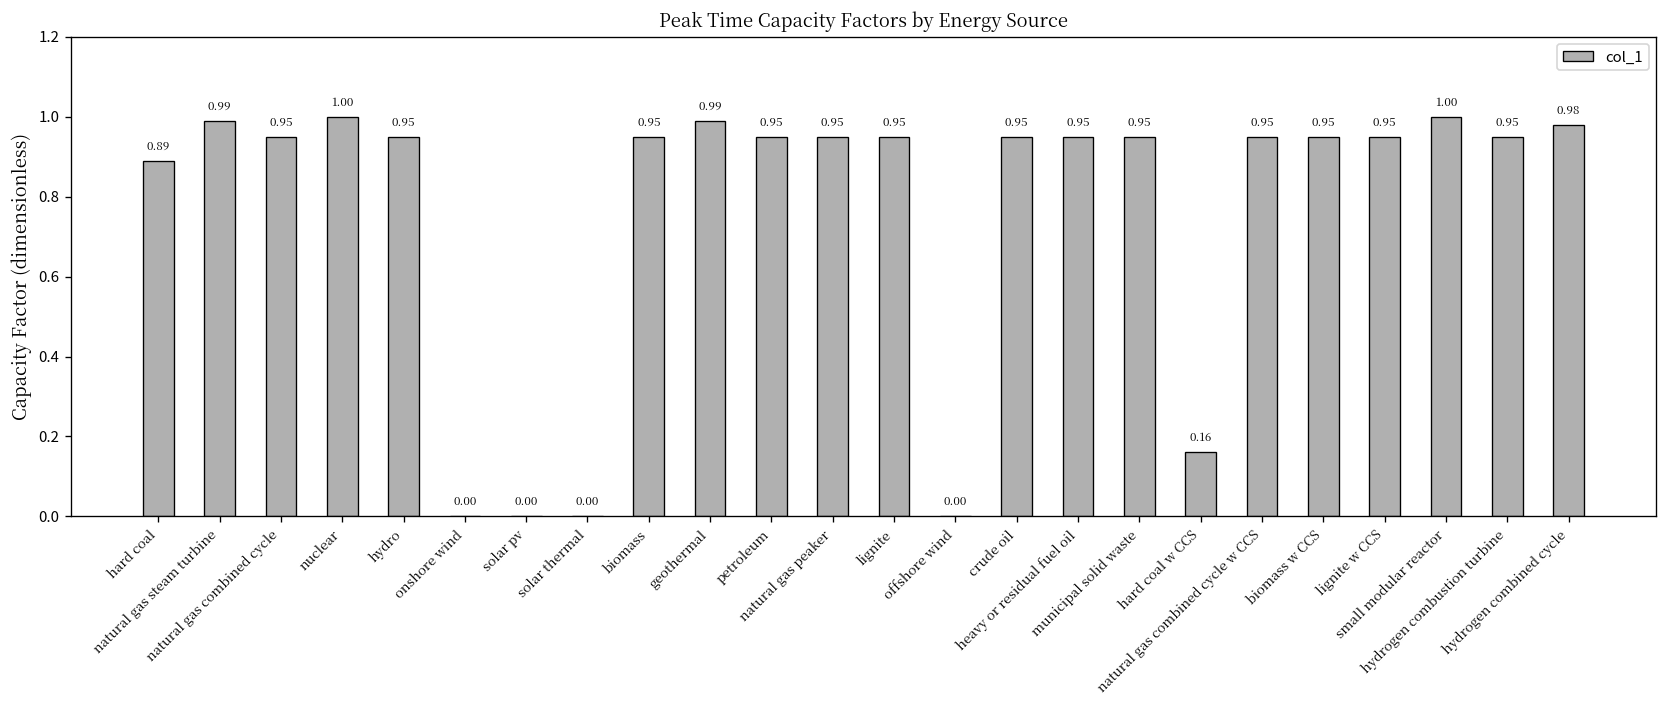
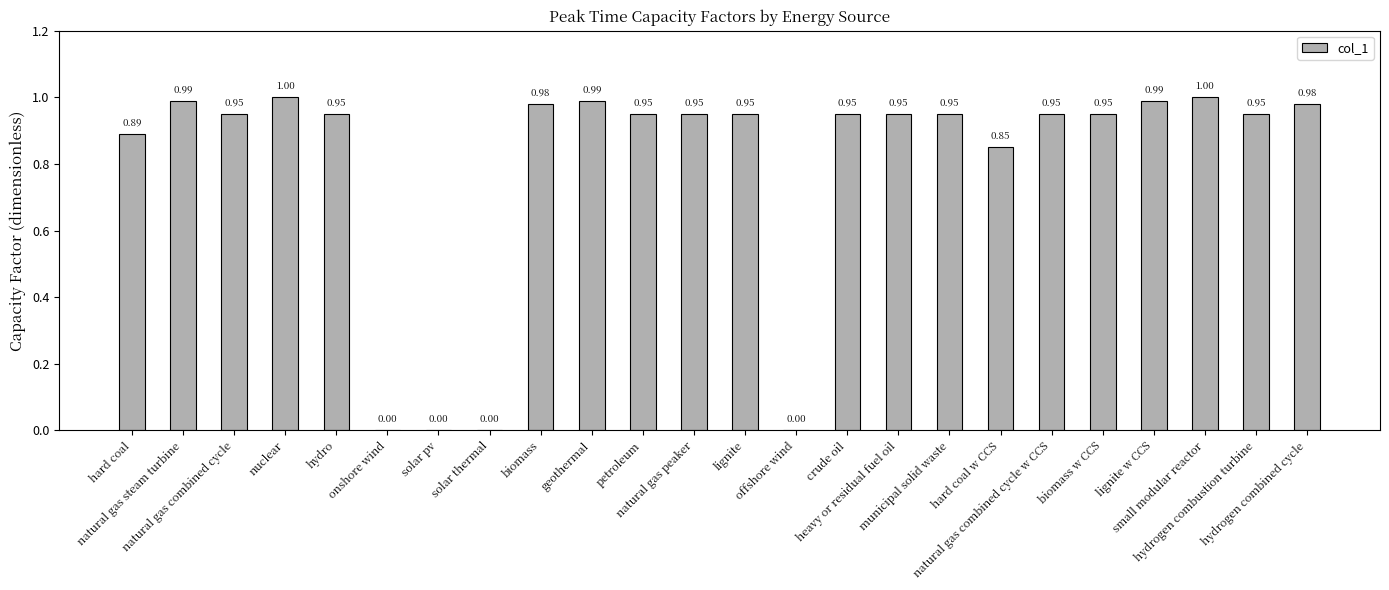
  {
    "hard coal": 0.89,
    "natural gas steam turbine": 0.99,
    "natural gas combined cycle": 0.95,
    "nuclear": 1.00,
    "hydro": 0.95,
    "onshore wind": 0.00,
    "solar pv": 0.00,
    "solar thermal": 0.00,
-   "biomass": 0.95,
+   "biomass": 0.98,
    "geothermal": 0.99,
    "petroleum": 0.95,
    "natural gas peaker": 0.95,
    "lignite": 0.95,
    "offshore wind": 0.00,
    "crude oil": 0.95,
    "heavy or residual fuel oil": 0.95,
    "municipal solid waste": 0.95,
-   "hard coal w CCS": 0.16,
+   "hard coal w CCS": 0.85,
    "natural gas combined cycle w CCS": 0.95,
    "biomass w CCS": 0.95,
-   "lignite w CCS": 0.95,
+   "lignite w CCS": 0.99,
    "small modular reactor": 1.00,
    "hydrogen combustion turbine": 0.95,
    "hydrogen combined cycle": 0.98
  }
